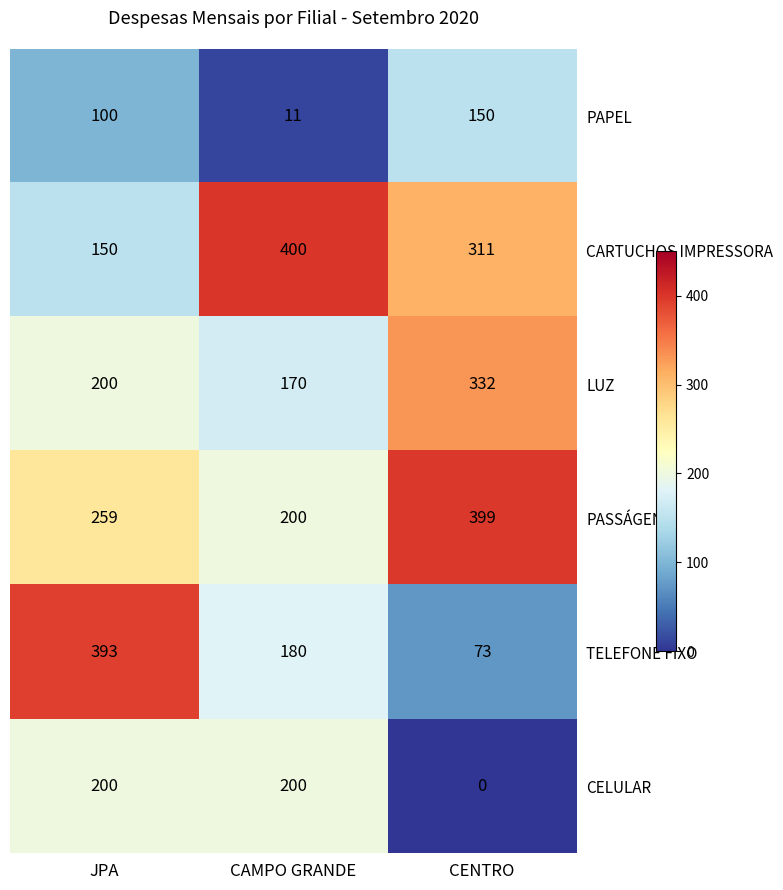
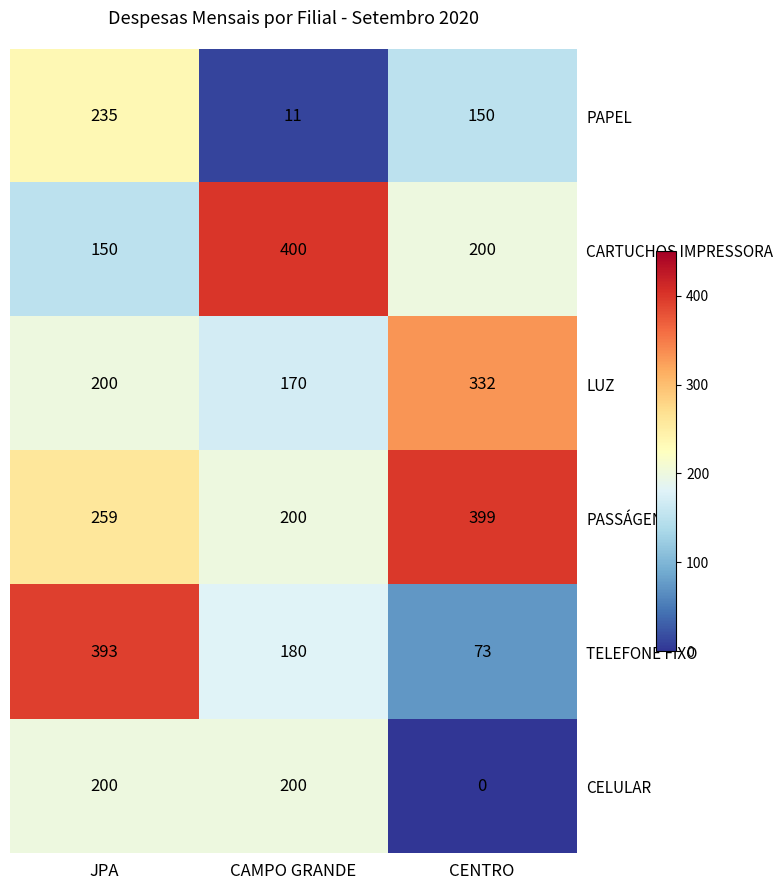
  {
    "PAPEL": {
-     "JPA": 100,
+     "JPA": 235,
      "CAMPO GRANDE": 11,
      "CENTRO": 150
    },
    "CARTUCHOS IMPRESSORA": {
      "JPA": 150,
      "CAMPO GRANDE": 400,
-     "CENTRO": 311
+     "CENTRO": 200
    },
    "LUZ": {
      "JPA": 200,
      "CAMPO GRANDE": 170,
      "CENTRO": 332
    },
    "PASSÁGENS": {
      "JPA": 259,
      "CAMPO GRANDE": 200,
      "CENTRO": 399
    },
    "TELEFONE FIXO": {
      "JPA": 393,
      "CAMPO GRANDE": 180,
      "CENTRO": 73
    },
    "CELULAR": {
      "JPA": 200,
      "CAMPO GRANDE": 200,
      "CENTRO": 0
    }
  }
